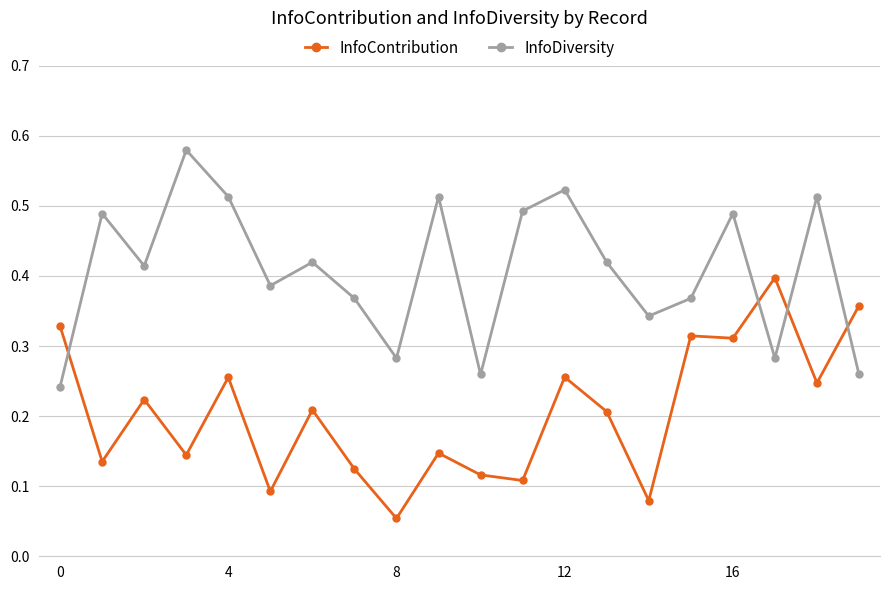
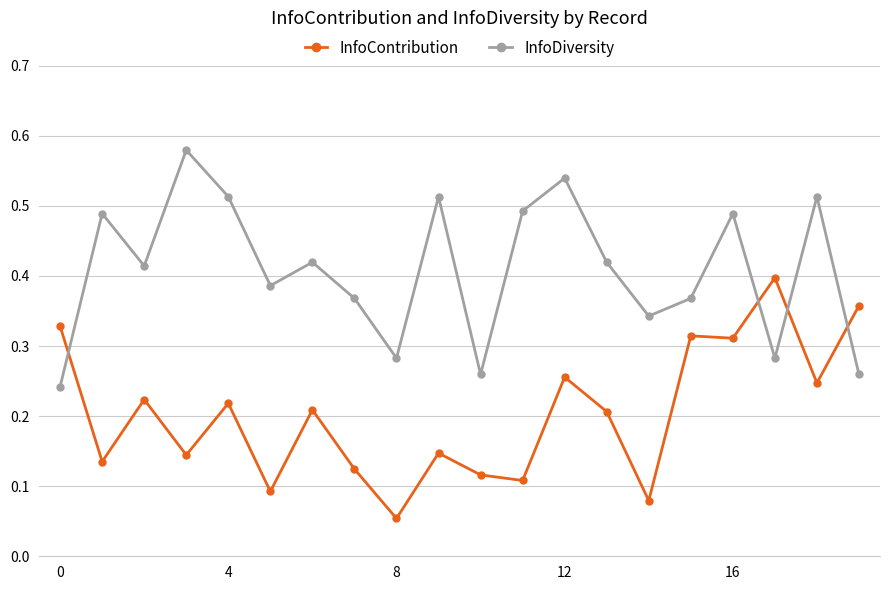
  {
    "InfoContribution": {
      "0": 0.33,
-     "4": 0.26,
+     "4": 0.22,
      "8": 0.05,
      "12": 0.26,
      "16": 0.31
    },
    "InfoDiversity": {
      "0": 0.24,
      "4": 0.51,
      "8": 0.28,
-     "12": 0.52,
+     "12": 0.54,
      "16": 0.49
    }
  }
